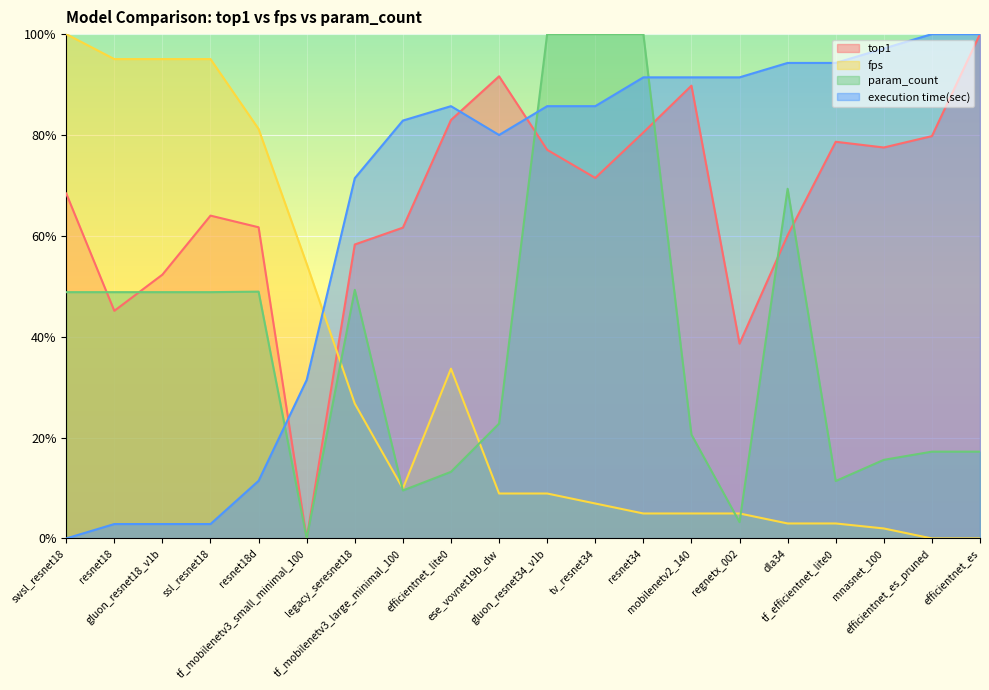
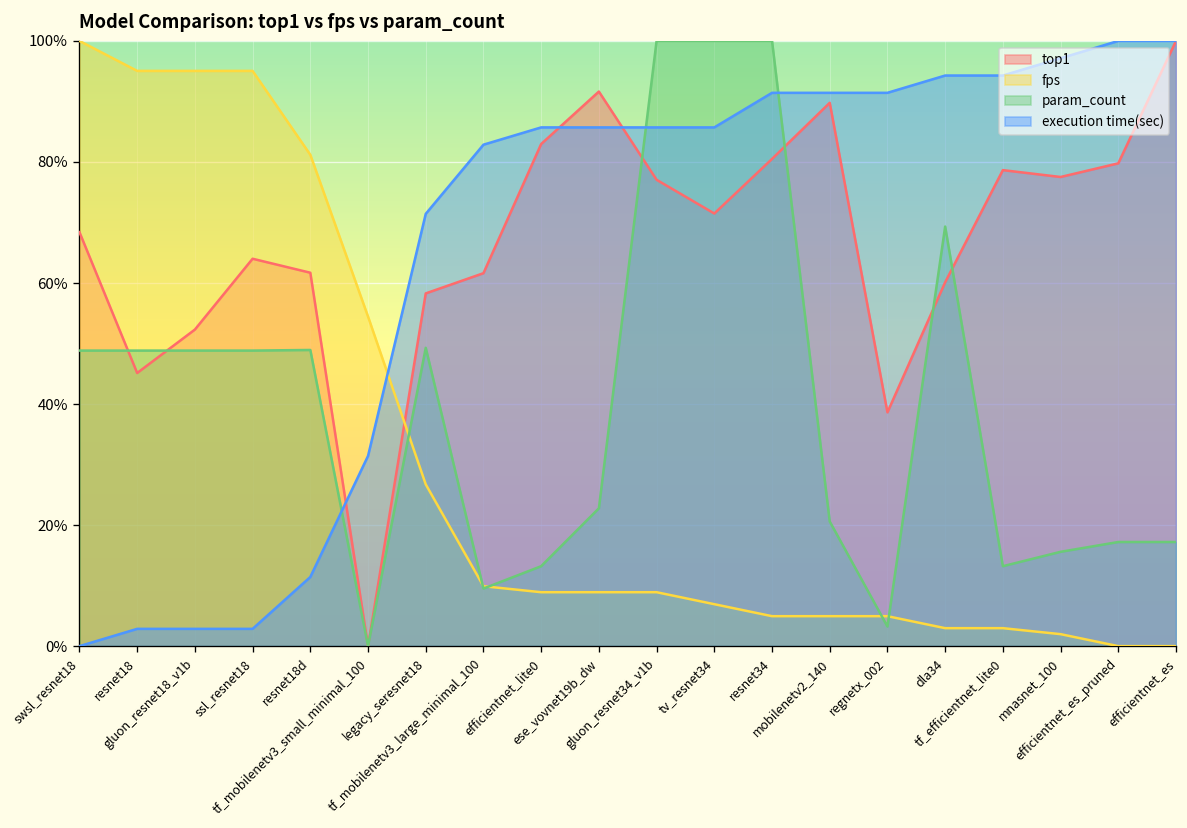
  {
    "top1": {
      "swsl_resnet18": "68%",
      "resnet18": "45%",
      "gluon_resnet18_v1b": "52%",
      "ssl_resnet18": "64%",
      "resnet18d": "62%",
      "legacy_seresnet18": "58%",
      "tf_mobilenetv3_large_minimal_100": "62%",
      "efficientnet_lite0": "83%",
      "ese_vovnet19b_dw": "92%",
      "gluon_resnet34_v1b": "77%",
      "tv_resnet34": "71%",
      "resnet34": "81%",
      "mobilenetv2_140": "90%",
      "regnetx_002": "39%",
      "dla34": "60%",
      "tf_efficientnet_lite0": "79%",
      "mnasnet_100": "78%",
      "efficientnet_es_pruned": "80%"
    },
    "fps": {
      "swsl_resnet18": "100%",
      "resnet18": "95%",
      "gluon_resnet18_v1b": "95%",
      "ssl_resnet18": "95%",
      "resnet18d": "81%",
      "tf_mobilenetv3_small_minimal_100": "54%",
      "legacy_seresnet18": "27%",
-     "efficientnet_lite0": "34%",
+     "efficientnet_lite0": "9%",
      "ese_vovnet19b_dw": "9%",
      "gluon_resnet34_v1b": "9%",
      "tv_resnet34": "7%",
      "resnet34": "5%",
      "mobilenetv2_140": "5%",
      "regnetx_002": "5%",
      "dla34": "3%",
      "tf_efficientnet_lite0": "3%",
      "mnasnet_100": "2%",
      "efficientnet_es_pruned": "0%",
      "efficientnet_es": "0%"
    },
    "param_count": {
      "swsl_resnet18": "49%",
      "resnet18": "49%",
      "gluon_resnet18_v1b": "49%",
      "ssl_resnet18": "49%",
      "resnet18d": "49%",
      "legacy_seresnet18": "49%",
      "efficientnet_lite0": "13%",
      "ese_vovnet19b_dw": "23%",
      "gluon_resnet34_v1b": "100%",
      "tv_resnet34": "100%",
      "resnet34": "100%",
      "mobilenetv2_140": "21%",
      "regnetx_002": "3%",
      "dla34": "69%",
-     "tf_efficientnet_lite0": "11%",
+     "tf_efficientnet_lite0": "13%",
      "mnasnet_100": "16%",
      "efficientnet_es_pruned": "17%",
      "efficientnet_es": "17%"
    },
    "execution time(sec)": {
      "swsl_resnet18": "0%",
      "resnet18": "3%",
      "gluon_resnet18_v1b": "3%",
      "ssl_resnet18": "3%",
      "resnet18d": "11%",
      "tf_mobilenetv3_small_minimal_100": "31%",
      "legacy_seresnet18": "71%",
      "tf_mobilenetv3_large_minimal_100": "83%",
      "efficientnet_lite0": "86%",
-     "ese_vovnet19b_dw": "80%",
+     "ese_vovnet19b_dw": "86%",
      "gluon_resnet34_v1b": "86%",
      "tv_resnet34": "86%",
      "resnet34": "91%",
      "mobilenetv2_140": "91%",
      "regnetx_002": "91%",
      "dla34": "94%",
      "efficientnet_es_pruned": "100%"
    }
  }
